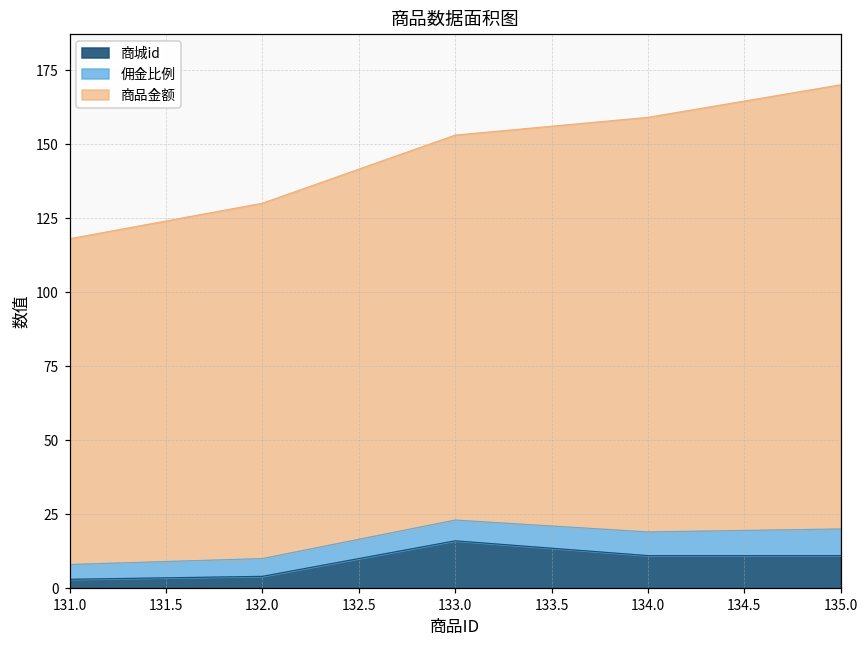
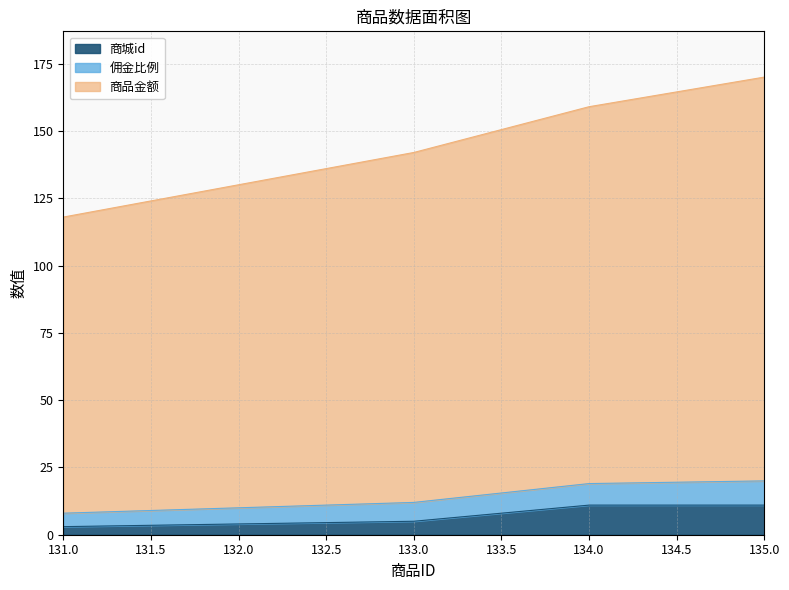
  {
    "商城id": {
      "131.0": 3,
      "132.0": 4,
-     "133.0": 16,
+     "133.0": 5,
      "134.0": 11,
      "135.0": 11
    },
    "佣金比例": {
      "131.0": 5,
      "132.0": 6,
      "133.0": 7,
      "134.0": 8,
      "135.0": 9
    },
    "商品金额": {
      "131.0": 110,
      "132.0": 120,
      "133.0": 130,
      "134.0": 140,
      "135.0": 150
    }
  }
